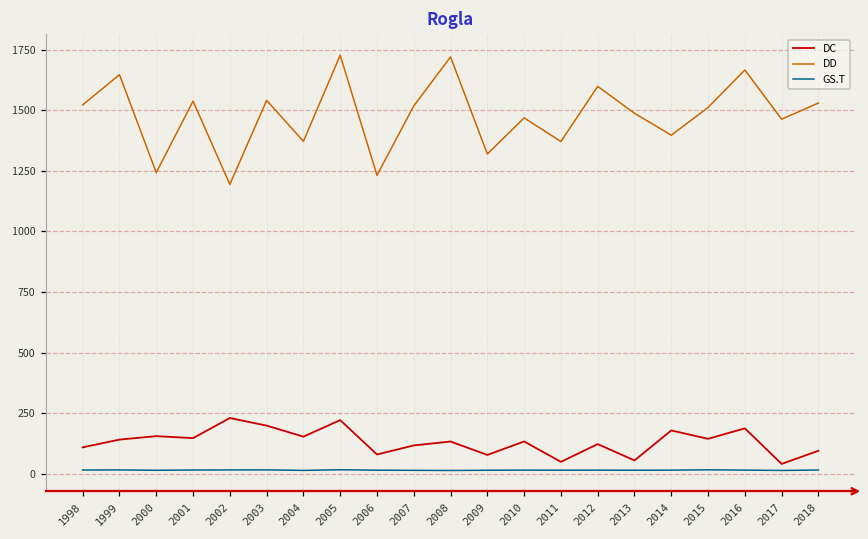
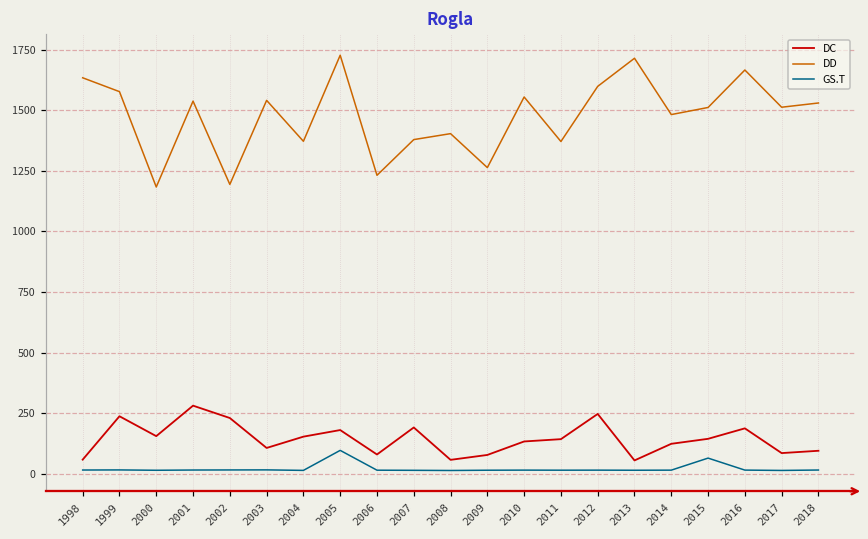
  {
    "DC": {
-     "1998": 110,
-     "1999": 140,
+     "1998": 60,
+     "1999": 240,
      "2000": 150,
-     "2001": 150,
+     "2001": 280,
      "2002": 230,
-     "2003": 200,
+     "2003": 110,
      "2004": 150,
-     "2005": 220,
+     "2005": 180,
      "2006": 80,
-     "2007": 120,
-     "2008": 130,
+     "2007": 190,
+     "2008": 60,
      "2009": 80,
      "2010": 130,
-     "2011": 50,
-     "2012": 120,
+     "2011": 140,
+     "2012": 250,
      "2013": 50,
-     "2014": 180,
+     "2014": 120,
      "2015": 140,
      "2016": 190,
-     "2017": 40,
+     "2017": 80,
      "2018": 90
    },
    "DD": {
-     "1998": 1520,
-     "1999": 1650,
-     "2000": 1240,
+     "1998": 1630,
+     "1999": 1580,
+     "2000": 1180,
      "2001": 1540,
      "2002": 1190,
      "2003": 1540,
      "2004": 1370,
      "2005": 1730,
      "2006": 1230,
-     "2007": 1520,
-     "2008": 1720,
-     "2009": 1320,
-     "2010": 1470,
+     "2007": 1380,
+     "2008": 1400,
+     "2009": 1260,
+     "2010": 1550,
      "2011": 1370,
      "2012": 1600,
-     "2013": 1490,
-     "2014": 1400,
+     "2013": 1710,
+     "2014": 1480,
      "2015": 1510,
      "2016": 1670,
-     "2017": 1460,
+     "2017": 1510,
      "2018": 1530
    },
    "GS.T": {
      "1998": 20,
      "1999": 20,
      "2000": 10,
      "2001": 20,
      "2002": 20,
      "2003": 20,
      "2004": 10,
-     "2005": 20,
+     "2005": 100,
      "2006": 10,
      "2007": 10,
      "2008": 10,
      "2009": 10,
      "2010": 10,
      "2011": 10,
      "2012": 10,
      "2013": 10,
      "2014": 10,
-     "2015": 20,
+     "2015": 60,
      "2016": 10,
      "2017": 10,
      "2018": 20
    }
  }
